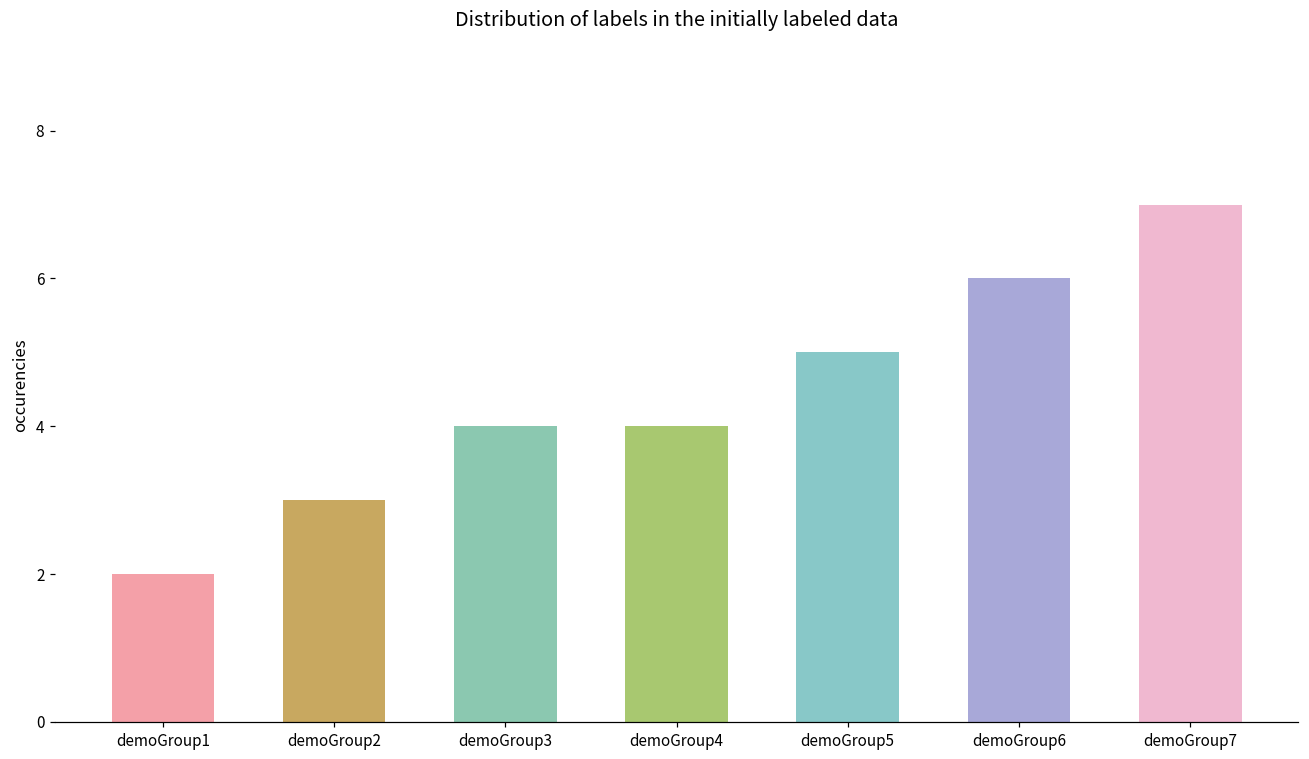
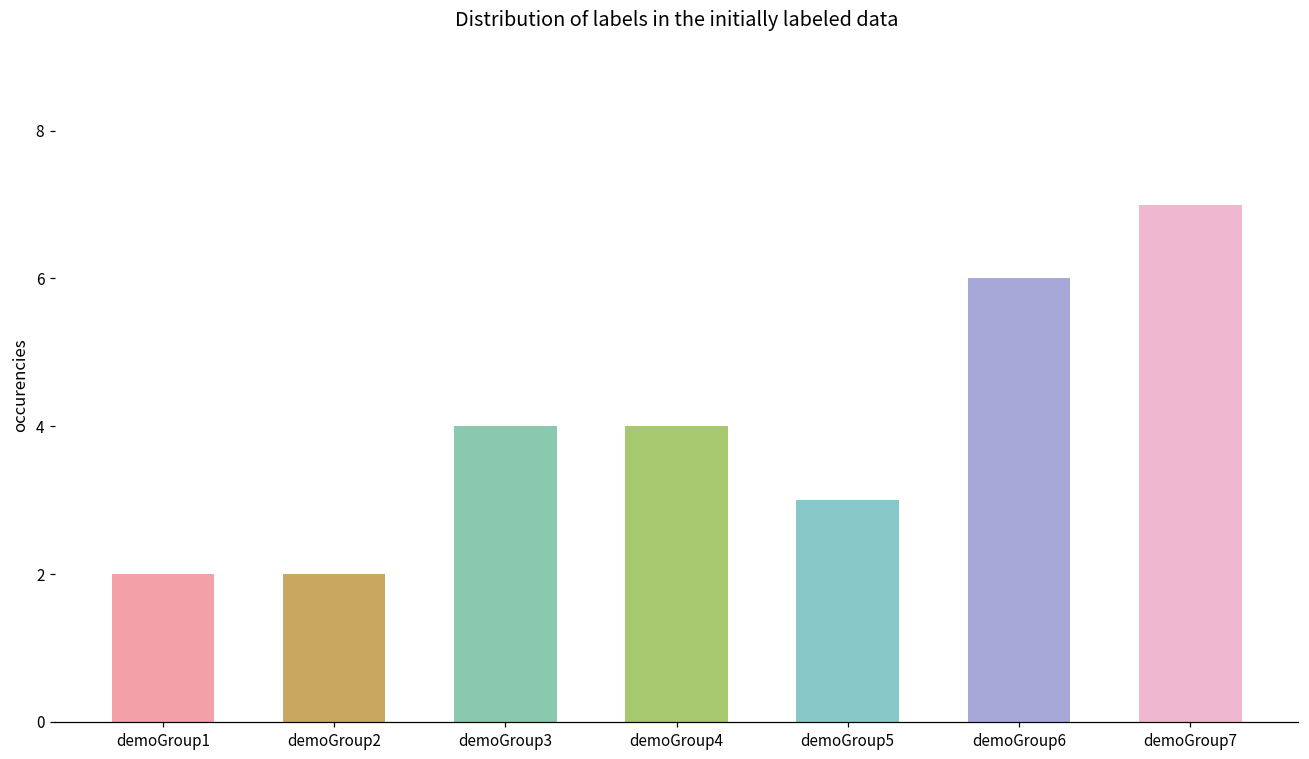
  {
    "demoGroup1": 2,
-   "demoGroup2": 3,
+   "demoGroup2": 2,
    "demoGroup3": 4,
    "demoGroup4": 4,
-   "demoGroup5": 5,
+   "demoGroup5": 3,
    "demoGroup6": 6,
    "demoGroup7": 7
  }
